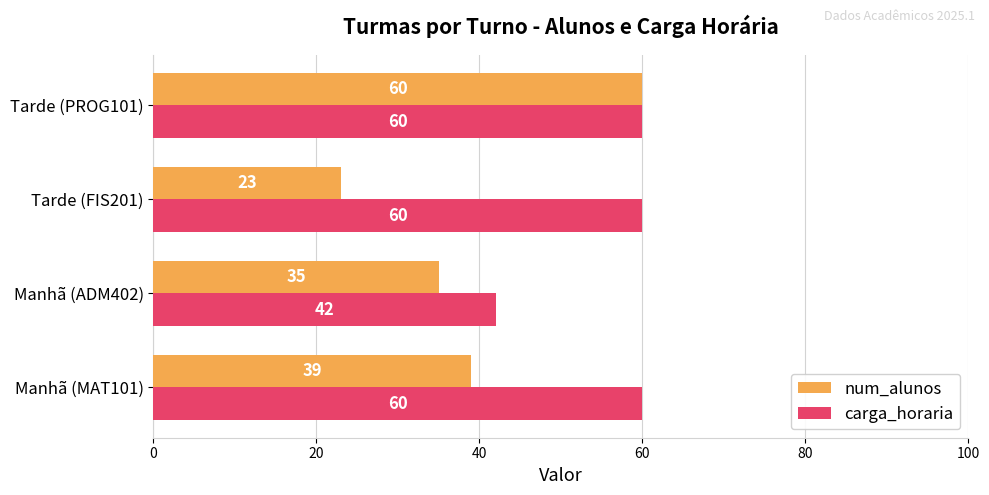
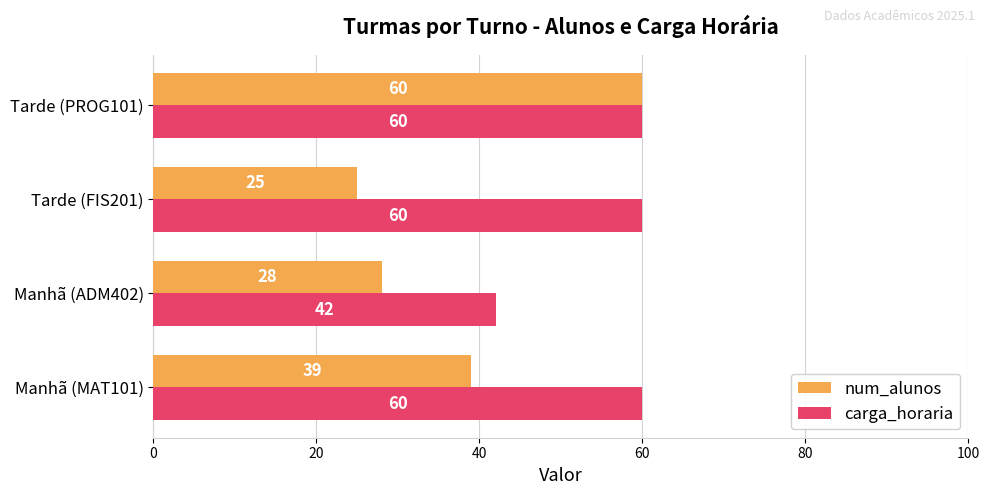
  {
    "num_alunos": {
      "Tarde (PROG101)": 60,
-     "Tarde (FIS201)": 23,
-     "Manhã (ADM402)": 35,
+     "Tarde (FIS201)": 25,
+     "Manhã (ADM402)": 28,
      "Manhã (MAT101)": 39
    },
    "carga_horaria": {
      "Tarde (PROG101)": 60,
      "Tarde (FIS201)": 60,
      "Manhã (ADM402)": 42,
      "Manhã (MAT101)": 60
    }
  }
